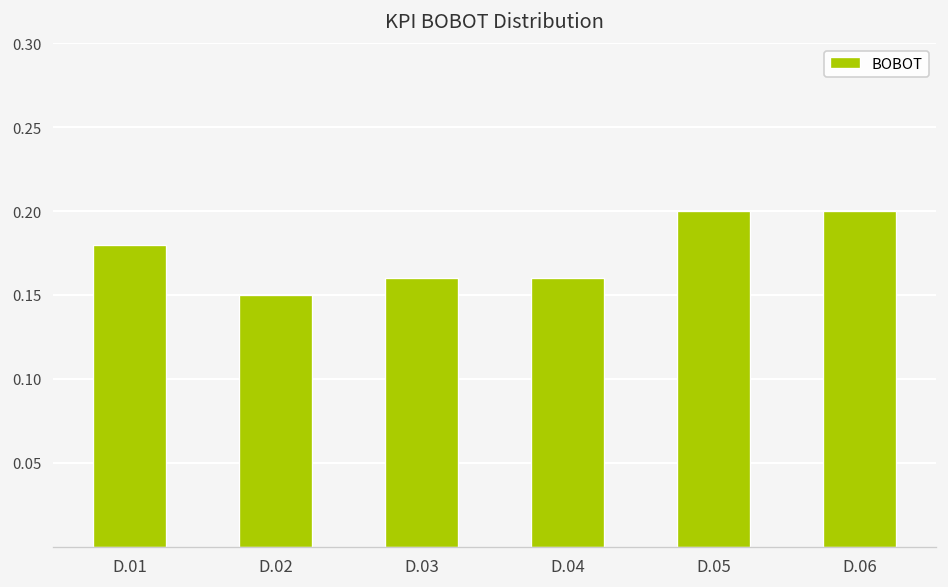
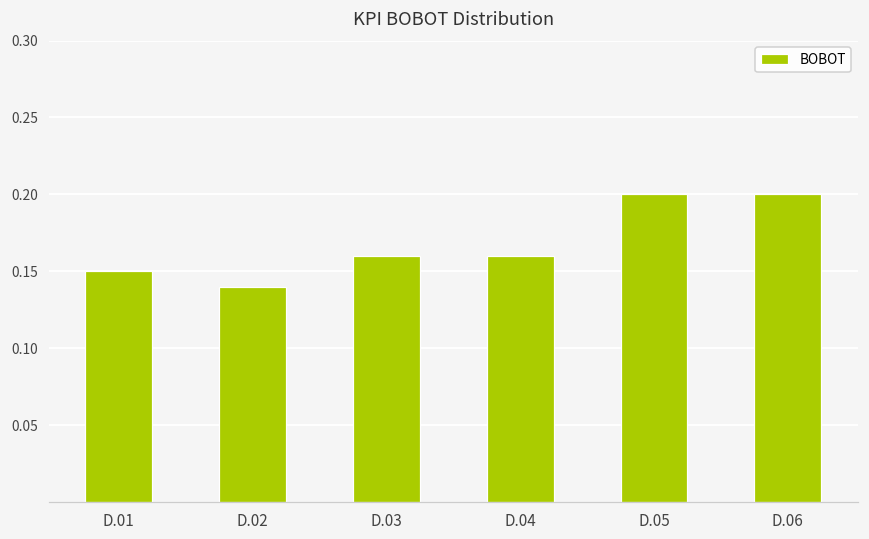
  {
-   "D.01": 0.18,
-   "D.02": 0.15,
+   "D.01": 0.15,
+   "D.02": 0.14,
    "D.03": 0.16,
    "D.04": 0.16,
    "D.05": 0.20,
    "D.06": 0.20
  }
